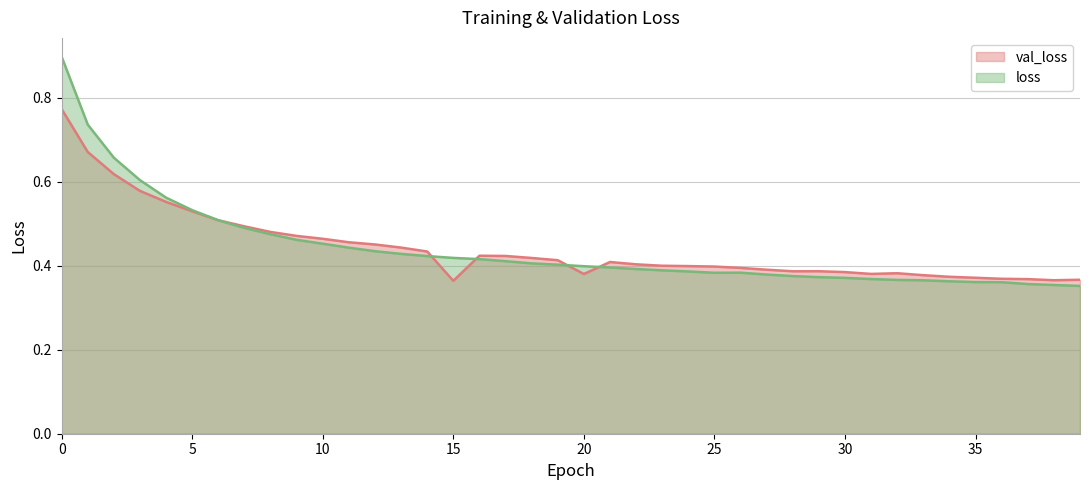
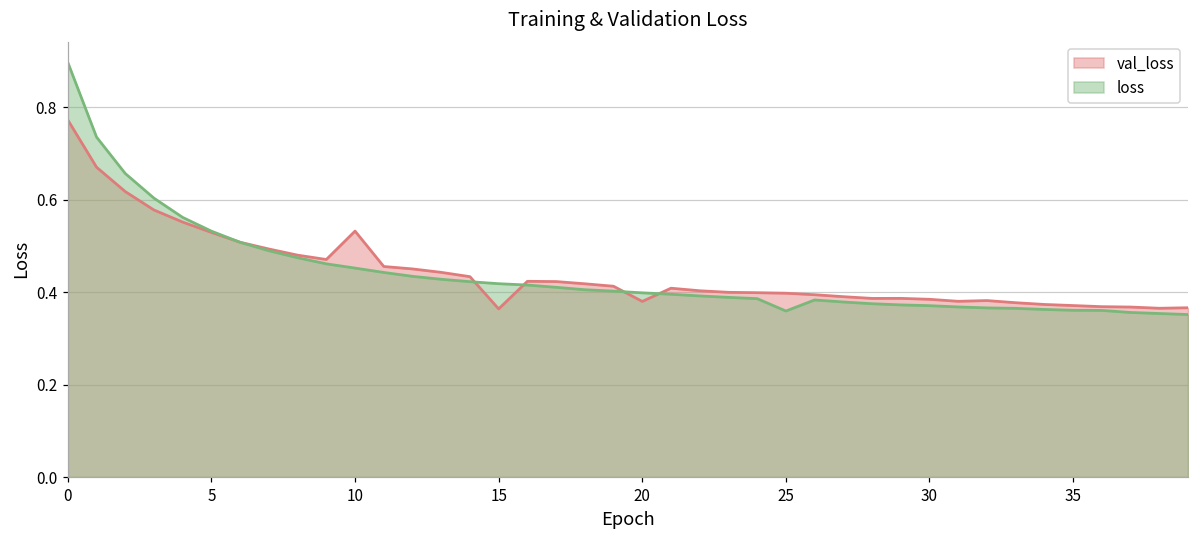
  {
    "val_loss": {
      "0": 0.77,
-     "10": 0.46,
+     "10": 0.53,
      "15": 0.36,
      "20": 0.38,
      "25": 0.40,
      "30": 0.38,
      "35": 0.37
    },
    "loss": {
      "0": 0.90,
      "10": 0.45,
      "15": 0.42,
      "20": 0.40,
-     "25": 0.38,
+     "25": 0.36,
      "30": 0.37,
      "35": 0.36
    }
  }
